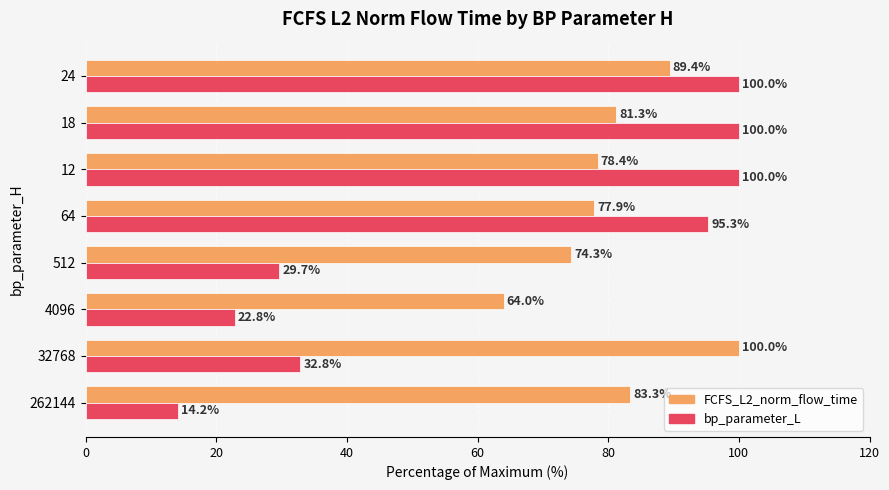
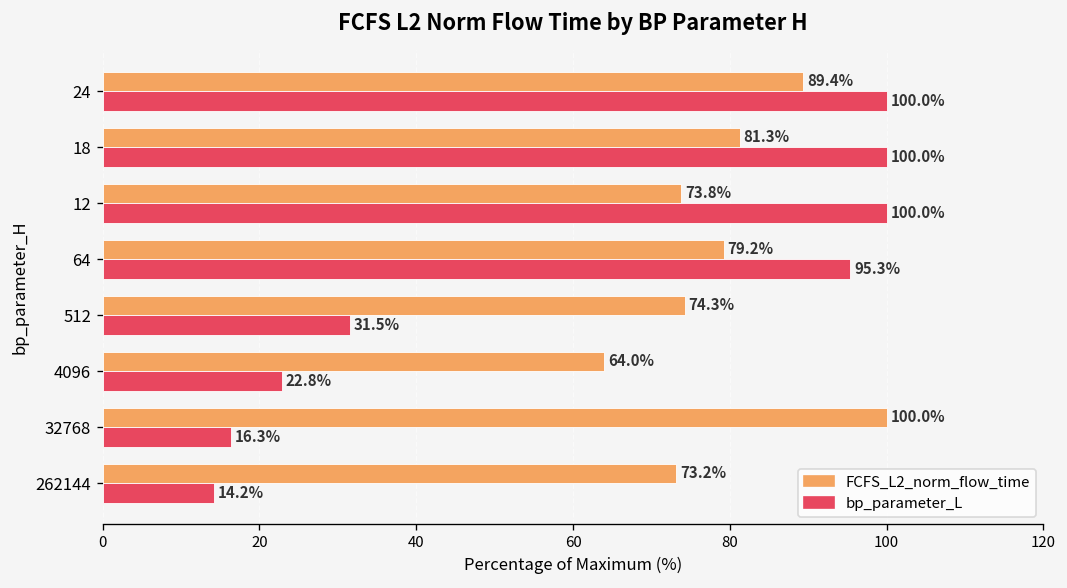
  {
    "FCFS_L2_norm_flow_time": {
      "24": "89.4%",
      "18": "81.3%",
-     "12": "78.4%",
-     "64": "77.9%",
+     "12": "73.8%",
+     "64": "79.2%",
      "512": "74.3%",
      "4096": "64.0%",
      "32768": "100.0%",
-     "262144": "83"
+     "262144": "73"
    },
    "bp_parameter_L": {
      "24": "100.0%",
      "18": "100.0%",
      "12": "100.0%",
      "64": "95.3%",
-     "512": "29.7%",
+     "512": "31.5%",
      "4096": "22.8%",
-     "32768": "32.8%",
+     "32768": "16.3%",
      "262144": "14.2%"
    }
  }
